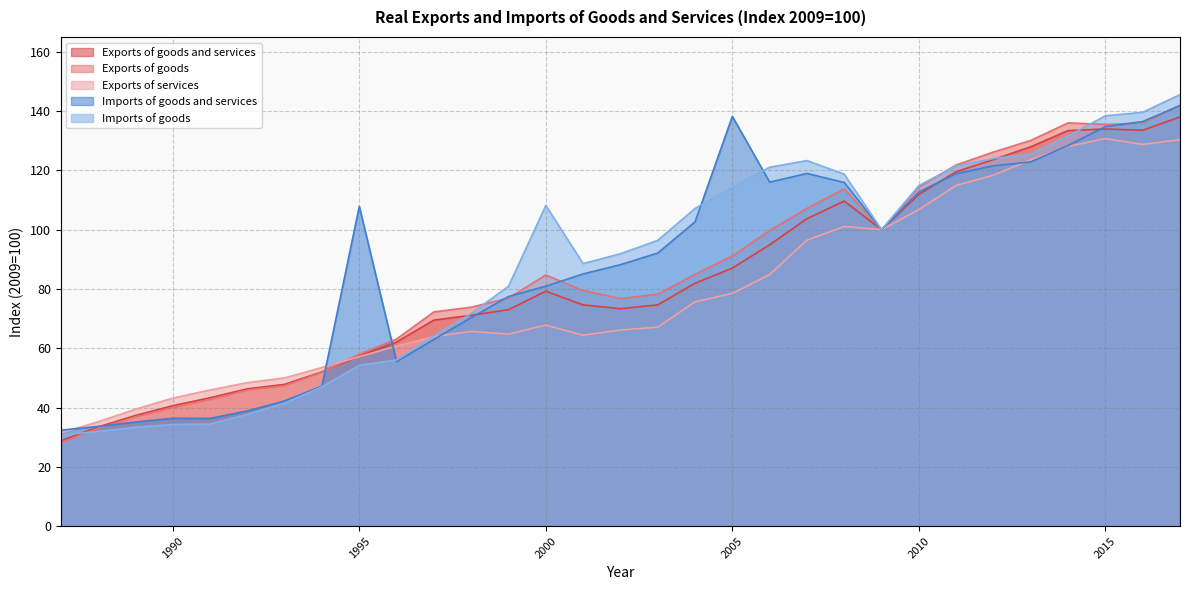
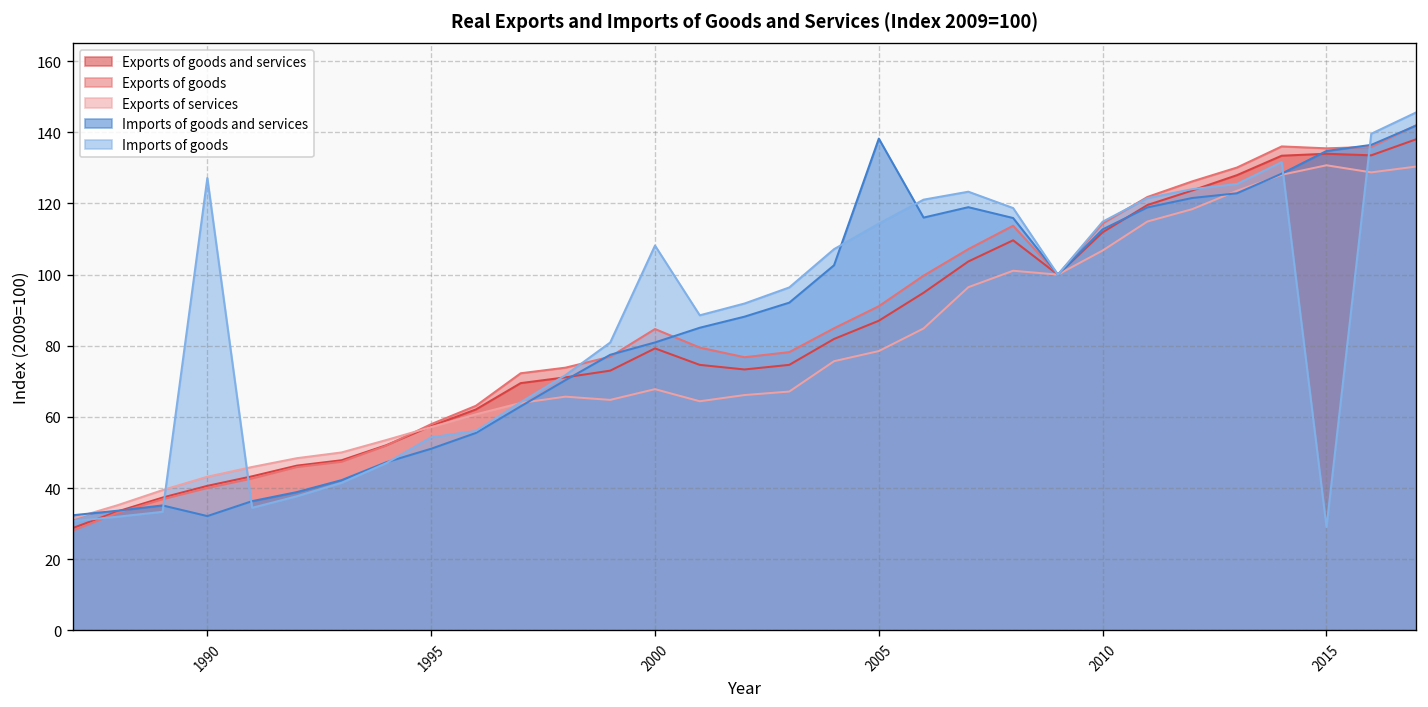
  {
    "Imports of goods and services": {
-     "1990": 36,
-     "1995": 108,
+     "1990": 32,
+     "1995": 51,
      "2000": 81,
      "2005": 138
    },
    "Imports of goods": {
-     "1990": 34,
+     "1990": 127,
      "1995": 54,
      "2000": 108,
      "2005": 114,
-     "2015": 138
+     "2015": 29
    }
  }
